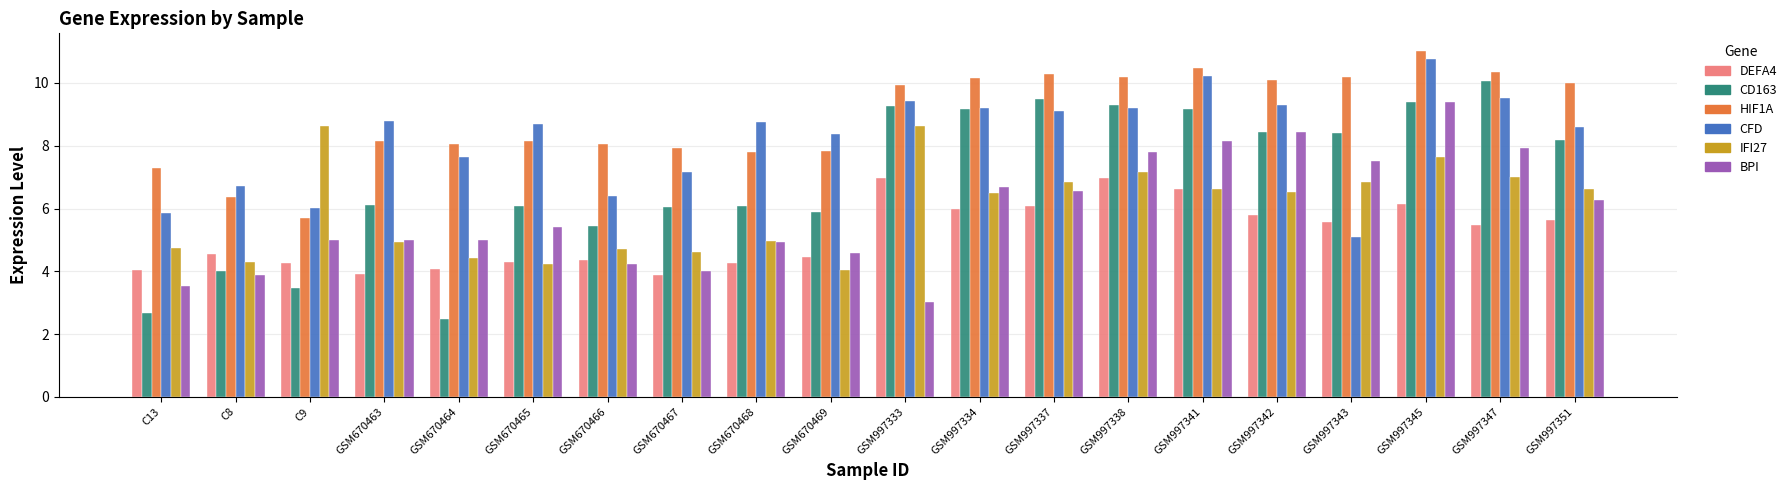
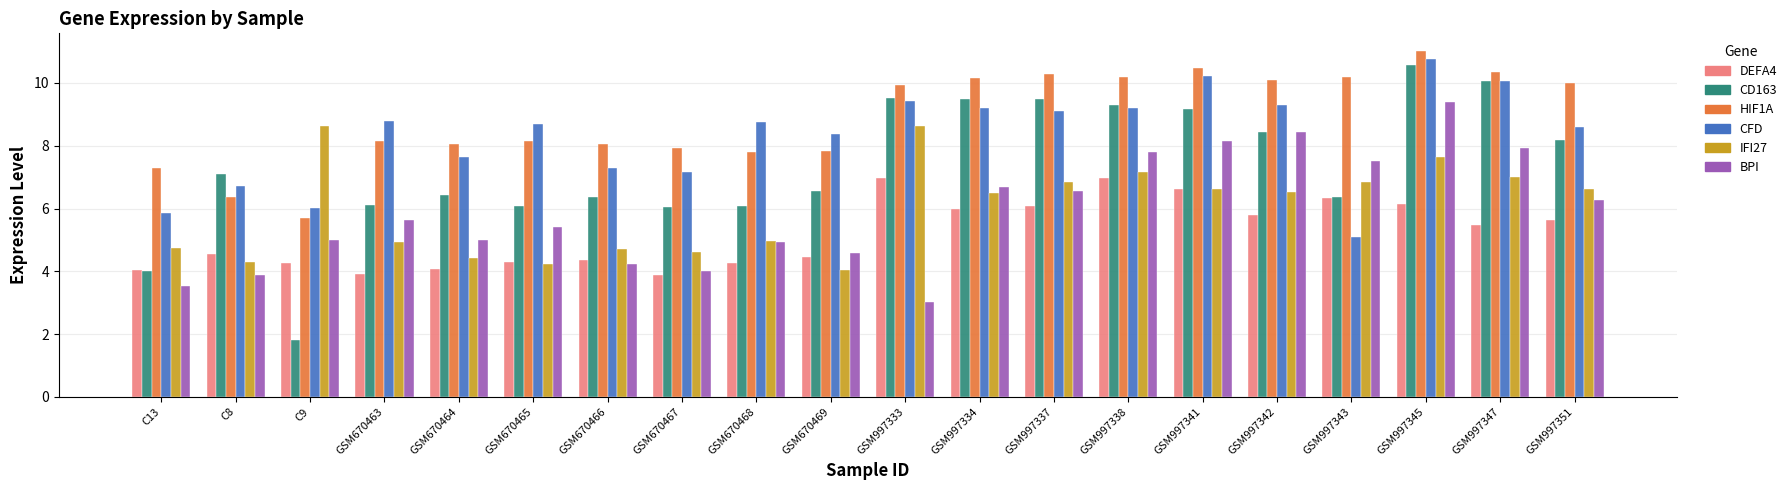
  {
    "DEFA4": {
      "C13": 4.0,
      "C8": 4.6,
      "C9": 4.3,
      "GSM670463": 3.9,
      "GSM670464": 4.1,
      "GSM670465": 4.3,
      "GSM670466": 4.4,
      "GSM670467": 3.9,
      "GSM670468": 4.3,
      "GSM670469": 4.5,
      "GSM997333": 7.0,
      "GSM997334": 6.0,
      "GSM997337": 6.1,
      "GSM997338": 7.0,
      "GSM997341": 6.6,
      "GSM997342": 5.8,
-     "GSM997343": 5.6,
+     "GSM997343": 6.3,
      "GSM997345": 6.1,
      "GSM997347": 5.5,
      "GSM997351": 5.6
    },
    "CD163": {
-     "C13": 2.7,
-     "C8": 4.0,
-     "C9": 3.5,
+     "C13": 4.0,
+     "C8": 7.1,
+     "C9": 1.8,
      "GSM670463": 6.1,
-     "GSM670464": 2.5,
+     "GSM670464": 6.4,
      "GSM670465": 6.1,
-     "GSM670466": 5.5,
+     "GSM670466": 6.4,
      "GSM670467": 6.1,
      "GSM670468": 6.1,
-     "GSM670469": 5.9,
-     "GSM997333": 9.3,
-     "GSM997334": 9.2,
+     "GSM670469": 6.5,
+     "GSM997333": 9.5,
+     "GSM997334": 9.5,
      "GSM997337": 9.5,
      "GSM997338": 9.3,
      "GSM997341": 9.2,
      "GSM997342": 8.4,
-     "GSM997343": 8.4,
-     "GSM997345": 9.4,
+     "GSM997343": 6.4,
+     "GSM997345": 10.6,
      "GSM997347": 10.1,
      "GSM997351": 8.2
    },
    "CFD": {
      "C13": 5.9,
      "C8": 6.7,
      "C9": 6.0,
      "GSM670463": 8.8,
      "GSM670464": 7.6,
      "GSM670465": 8.7,
-     "GSM670466": 6.4,
+     "GSM670466": 7.3,
      "GSM670467": 7.2,
      "GSM670468": 8.8,
      "GSM670469": 8.4,
      "GSM997333": 9.4,
      "GSM997334": 9.2,
      "GSM997337": 9.1,
      "GSM997338": 9.2,
      "GSM997341": 10.2,
      "GSM997342": 9.3,
      "GSM997343": 5.1,
      "GSM997345": 10.8,
-     "GSM997347": 9.5,
+     "GSM997347": 10.1,
      "GSM997351": 8.6
    },
    "BPI": {
      "C13": 3.5,
      "C8": 3.9,
      "C9": 5.0,
-     "GSM670463": 5.0,
+     "GSM670463": 5.6,
      "GSM670464": 5.0,
      "GSM670465": 5.4,
      "GSM670466": 4.2,
      "GSM670467": 4.0,
      "GSM670468": 4.9,
      "GSM670469": 4.6,
      "GSM997333": 3.0,
      "GSM997334": 6.7,
      "GSM997337": 6.6,
      "GSM997338": 7.8,
      "GSM997341": 8.2,
      "GSM997342": 8.4,
      "GSM997343": 7.5,
      "GSM997345": 9.4,
      "GSM997347": 7.9,
      "GSM997351": 6.3
    }
  }
